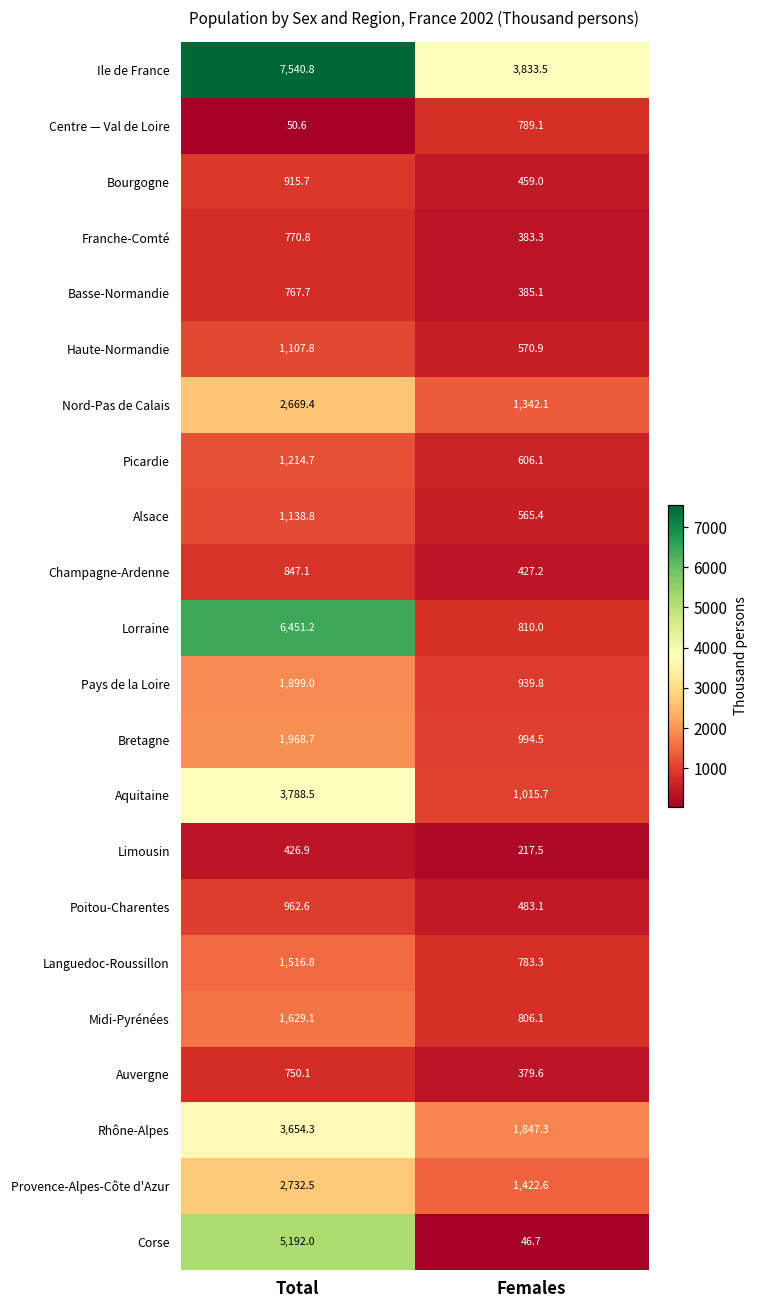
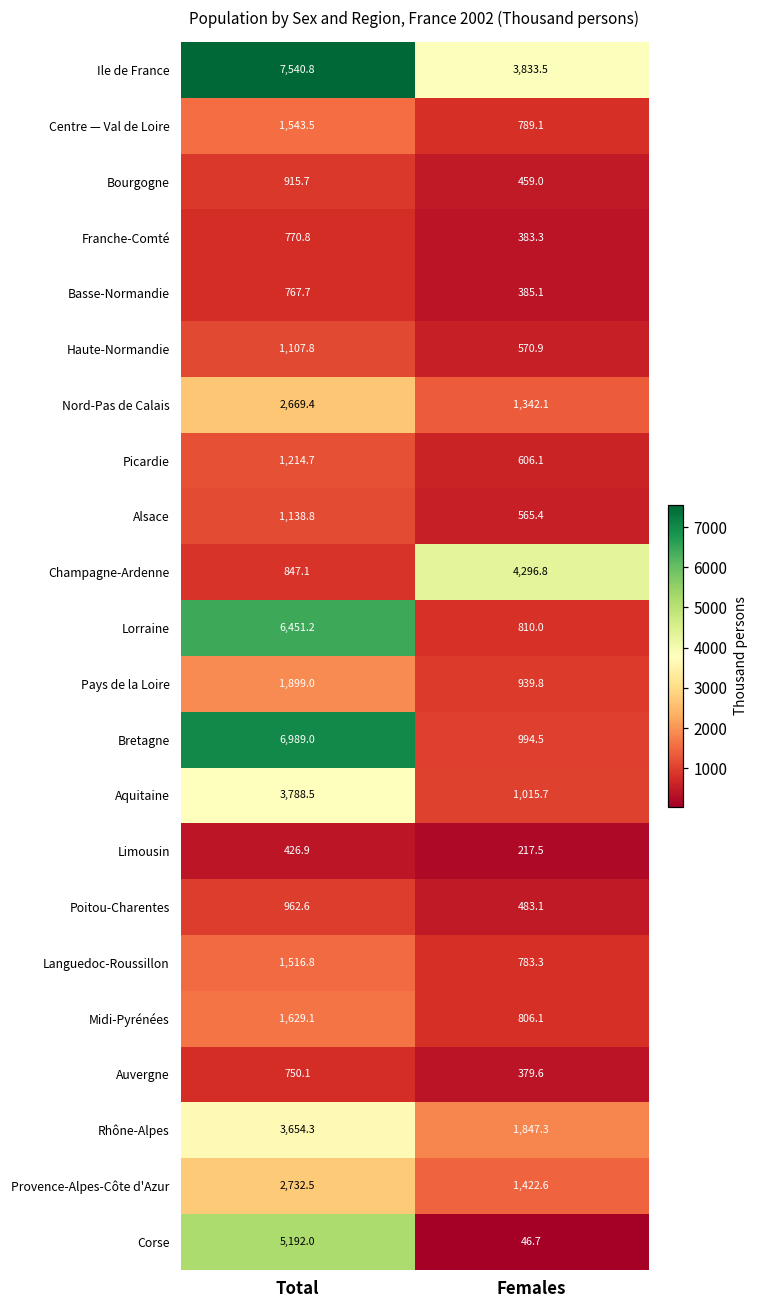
  {
    "Ile de France": {
      "Total": "7,540.8",
      "Females": "3,833.5"
    },
    "Centre — Val de Loire": {
-     "Total": "50.6",
+     "Total": "1,543.5",
      "Females": "789.1"
    },
    "Bourgogne": {
      "Total": "915.7",
      "Females": "459.0"
    },
    "Franche-Comté": {
      "Total": "770.8",
      "Females": "383.3"
    },
    "Basse-Normandie": {
      "Total": "767.7",
      "Females": "385.1"
    },
    "Haute-Normandie": {
      "Total": "1,107.8",
      "Females": "570.9"
    },
    "Nord-Pas de Calais": {
      "Total": "2,669.4",
      "Females": "1,342.1"
    },
    "Picardie": {
      "Total": "1,214.7",
      "Females": "606.1"
    },
    "Alsace": {
      "Total": "1,138.8",
      "Females": "565.4"
    },
    "Champagne-Ardenne": {
      "Total": "847.1",
-     "Females": "427.2"
+     "Females": "4,296.8"
    },
    "Lorraine": {
      "Total": "6,451.2",
      "Females": "810.0"
    },
    "Pays de la Loire": {
      "Total": "1,899.0",
      "Females": "939.8"
    },
    "Bretagne": {
-     "Total": "1,968.7",
+     "Total": "6,989.0",
      "Females": "994.5"
    },
    "Aquitaine": {
      "Total": "3,788.5",
      "Females": "1,015.7"
    },
    "Limousin": {
      "Total": "426.9",
      "Females": "217.5"
    },
    "Poitou-Charentes": {
      "Total": "962.6",
      "Females": "483.1"
    },
    "Languedoc-Roussillon": {
      "Total": "1,516.8",
      "Females": "783.3"
    },
    "Midi-Pyrénées": {
      "Total": "1,629.1",
      "Females": "806.1"
    },
    "Auvergne": {
      "Total": "750.1",
      "Females": "379.6"
    },
    "Rhône-Alpes": {
      "Total": "3,654.3",
      "Females": "1,847.3"
    },
    "Provence-Alpes-Côte d'Azur": {
      "Total": "2,732.5",
      "Females": "1,422.6"
    },
    "Corse": {
      "Total": "5,192.0",
      "Females": "46.7"
    }
  }
